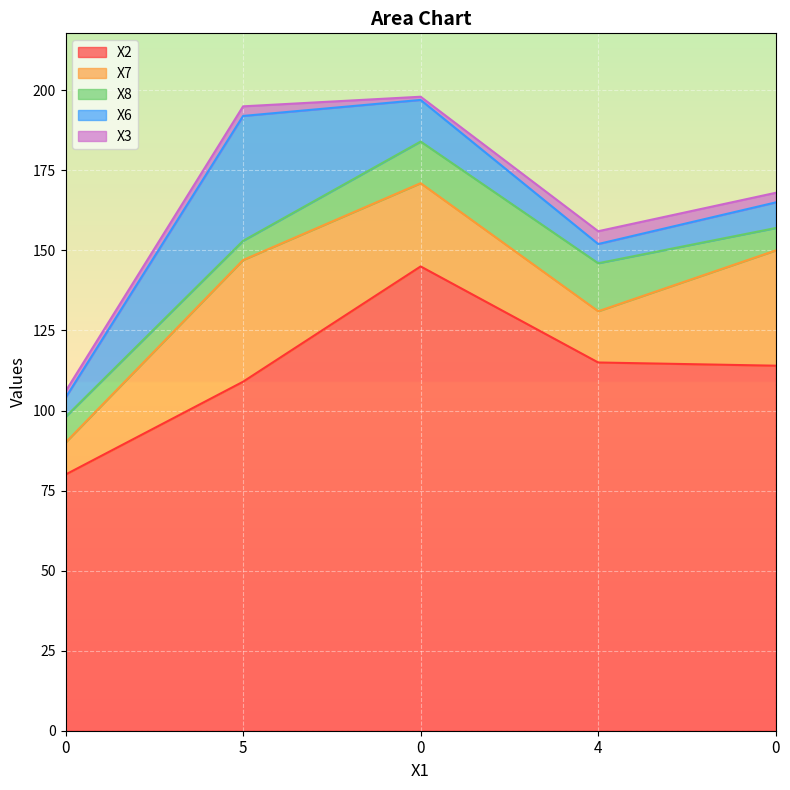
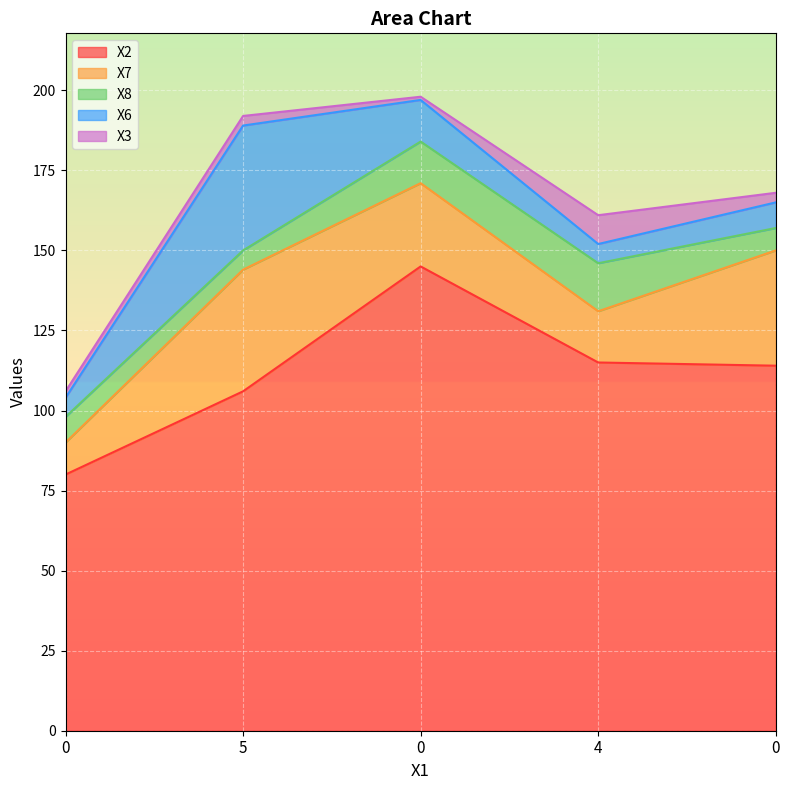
  {
    "X2": {
-     "5": 109,
+     "5": 106,
      "4": 115
    },
    "X7": {
      "5": 38,
      "4": 16
    },
    "X8": {
      "5": 6,
      "4": 15
    },
    "X6": {
      "5": 39,
      "4": 6
    },
    "X3": {
      "5": 3,
-     "4": 4
+     "4": 9
    }
  }
